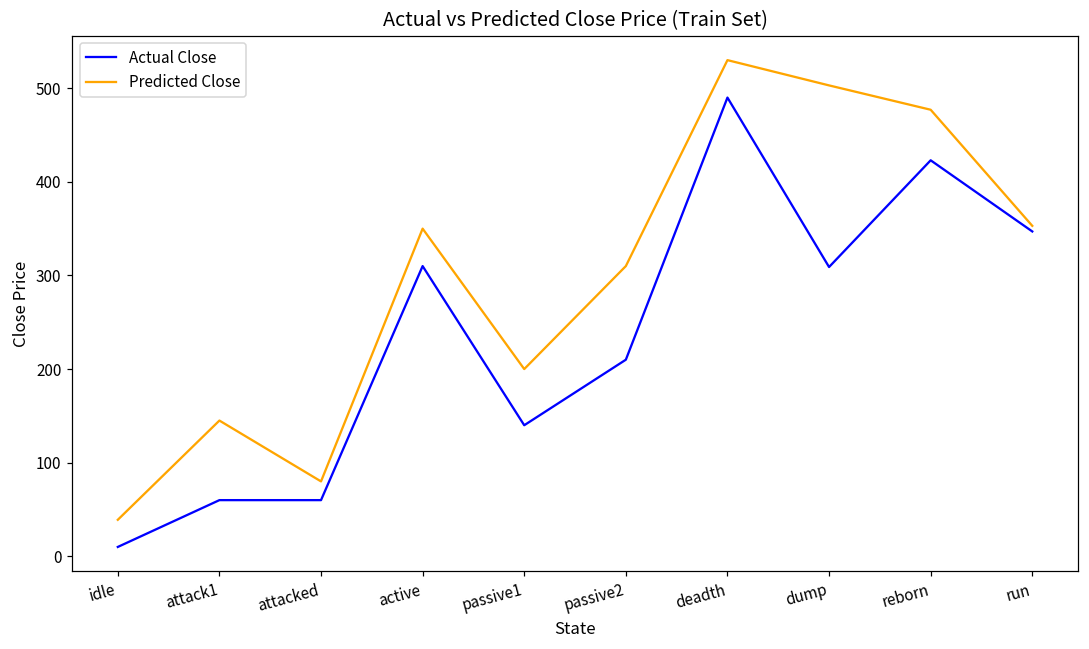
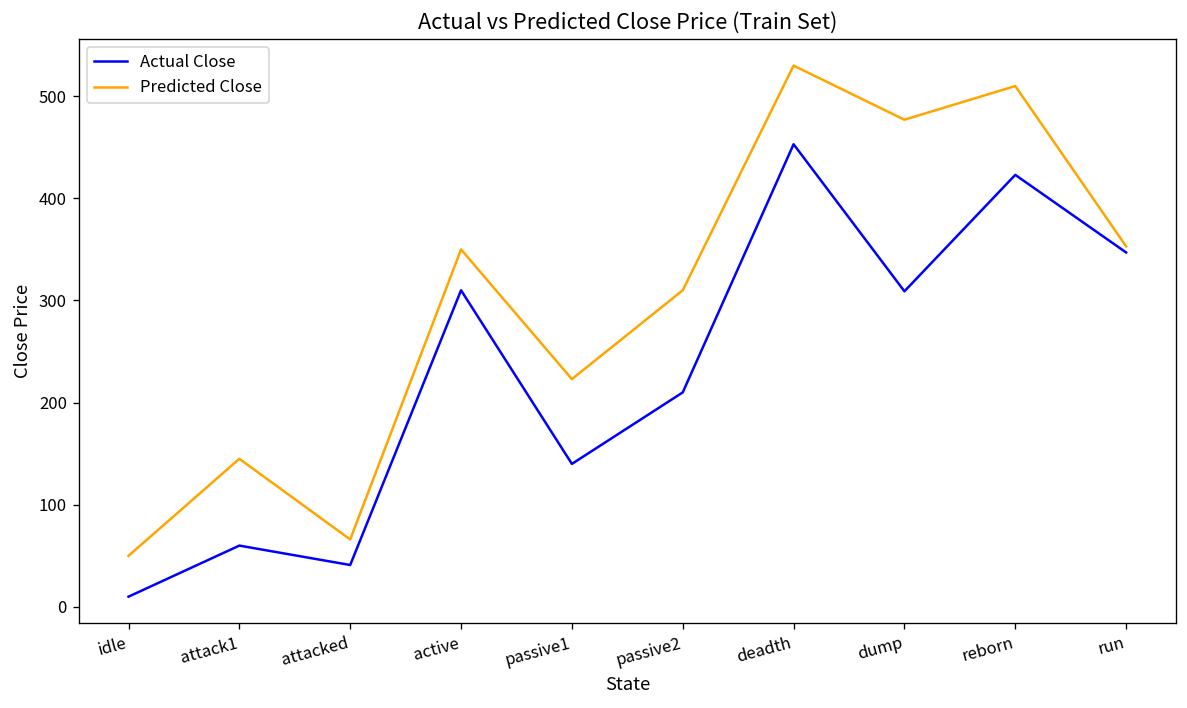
  {
    "Actual Close": {
      "idle": 10,
      "attack1": 60,
-     "attacked": 60,
+     "attacked": 40,
      "active": 310,
      "passive1": 140,
      "passive2": 210,
-     "deadth": 490,
+     "deadth": 450,
      "dump": 310,
      "reborn": 420,
      "run": 350
    },
    "Predicted Close": {
-     "idle": 40,
+     "idle": 50,
      "attack1": 150,
-     "attacked": 80,
+     "attacked": 70,
      "active": 350,
-     "passive1": 200,
+     "passive1": 220,
      "passive2": 310,
      "deadth": 530,
-     "dump": 500,
-     "reborn": 480,
+     "dump": 480,
+     "reborn": 510,
      "run": 350
    }
  }
